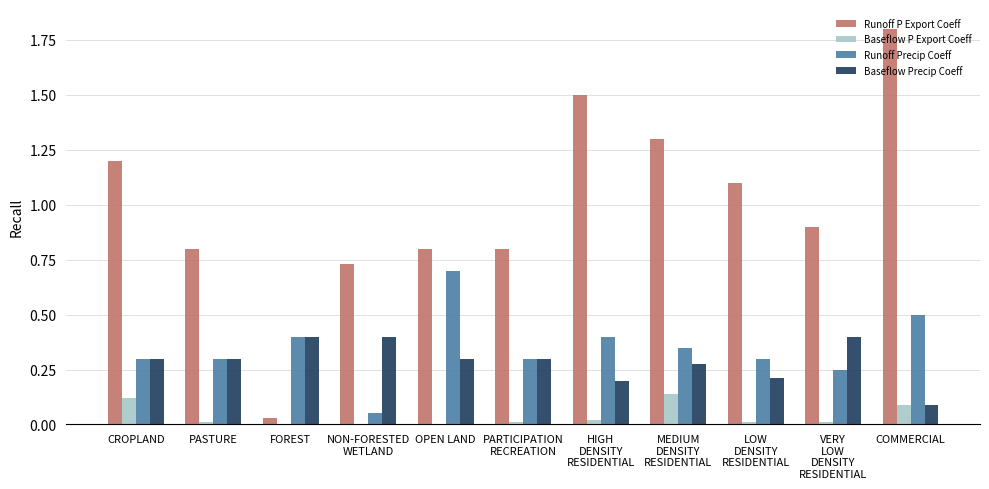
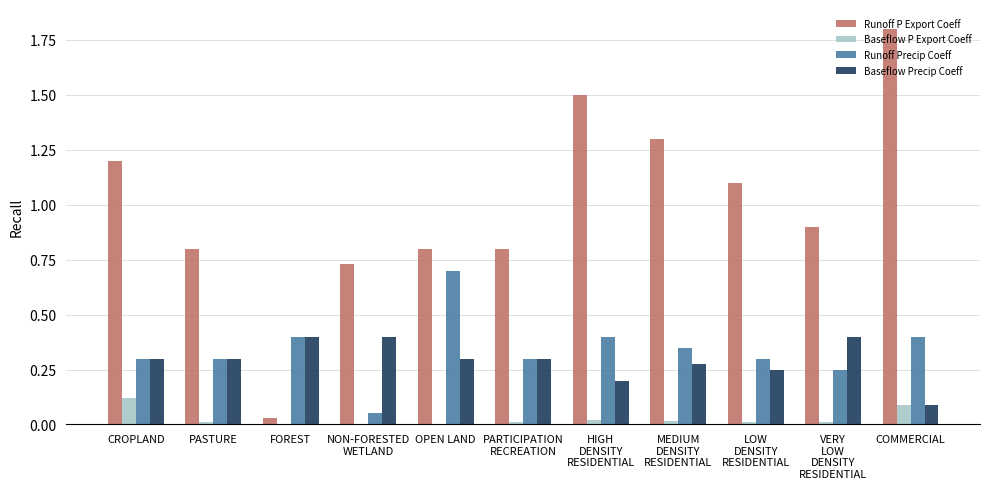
  {
    "Runoff P Export Coeff": {
      "CROPLAND": 1.20,
      "PASTURE": 0.80,
      "FOREST": 0.03,
      "NON-FORESTED WETLAND": 0.73,
      "OPEN LAND": 0.80,
      "PARTICIPATION RECREATION": 0.80,
      "HIGH DENSITY RESIDENTIAL": 1.50,
      "MEDIUM DENSITY RESIDENTIAL": 1.30,
      "LOW DENSITY RESIDENTIAL": 1.10,
      "VERY LOW DENSITY RESIDENTIAL": 0.90,
      "COMMERCIAL": 1.80
    },
    "Baseflow P Export Coeff": {
      "CROPLAND": 0.12,
      "HIGH DENSITY RESIDENTIAL": 0.02,
-     "MEDIUM DENSITY RESIDENTIAL": 0.14,
+     "MEDIUM DENSITY RESIDENTIAL": 0.02,
      "COMMERCIAL": 0.09
    },
    "Runoff Precip Coeff": {
      "CROPLAND": 0.3,
      "PASTURE": 0.3,
      "FOREST": 0.4,
      "NON-FORESTED WETLAND": 0.05,
      "OPEN LAND": 0.7,
      "PARTICIPATION RECREATION": 0.3,
      "HIGH DENSITY RESIDENTIAL": 0.4,
      "MEDIUM DENSITY RESIDENTIAL": 0.35,
      "LOW DENSITY RESIDENTIAL": 0.3,
      "VERY LOW DENSITY RESIDENTIAL": 0.25,
-     "COMMERCIAL": 0.5
+     "COMMERCIAL": 0.4
    },
    "Baseflow Precip Coeff": {
      "CROPLAND": 0.30,
      "PASTURE": 0.30,
      "FOREST": 0.40,
      "NON-FORESTED WETLAND": 0.40,
      "OPEN LAND": 0.30,
      "PARTICIPATION RECREATION": 0.30,
      "HIGH DENSITY RESIDENTIAL": 0.20,
      "MEDIUM DENSITY RESIDENTIAL": 0.28,
-     "LOW DENSITY RESIDENTIAL": 0.21,
+     "LOW DENSITY RESIDENTIAL": 0.25,
      "VERY LOW DENSITY RESIDENTIAL": 0.40,
      "COMMERCIAL": 0.09
    }
  }
